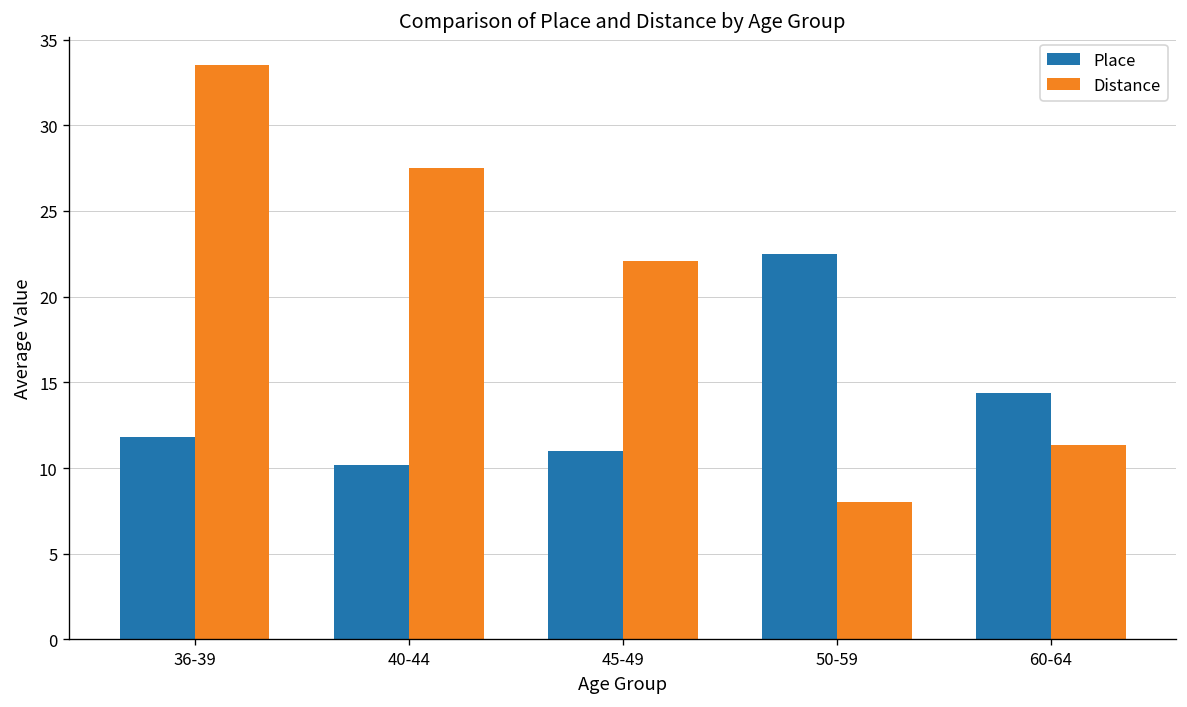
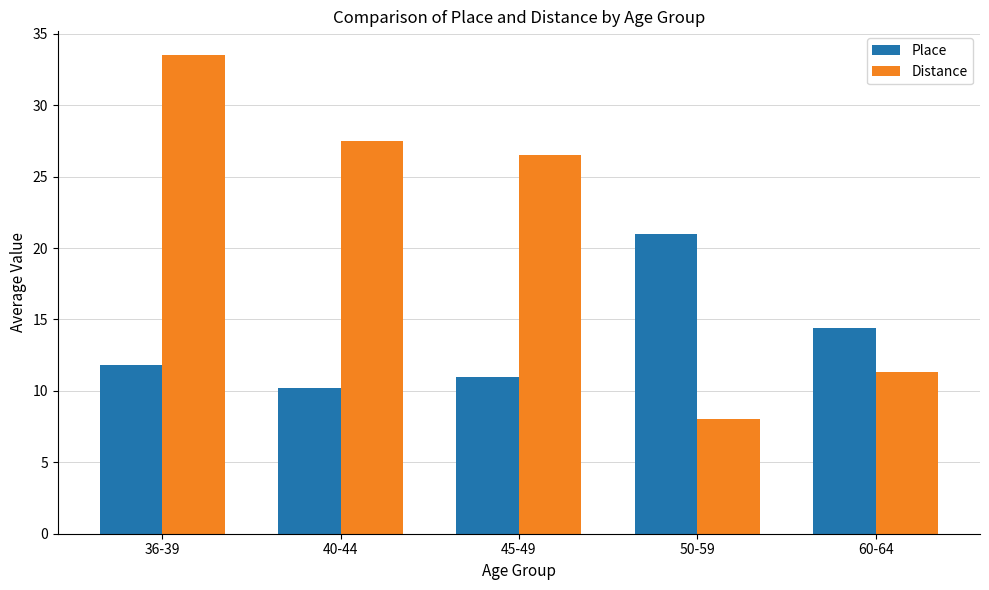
  {
    "Place": {
      "36-39": 11.8,
      "40-44": 10.2,
      "45-49": 11.0,
-     "50-59": 22.5,
+     "50-59": 21.0,
      "60-64": 14.4
    },
    "Distance": {
      "36-39": 33.5,
      "40-44": 27.5,
-     "45-49": 22.1,
+     "45-49": 26.5,
      "50-59": 8.0,
      "60-64": 11.3
    }
  }
